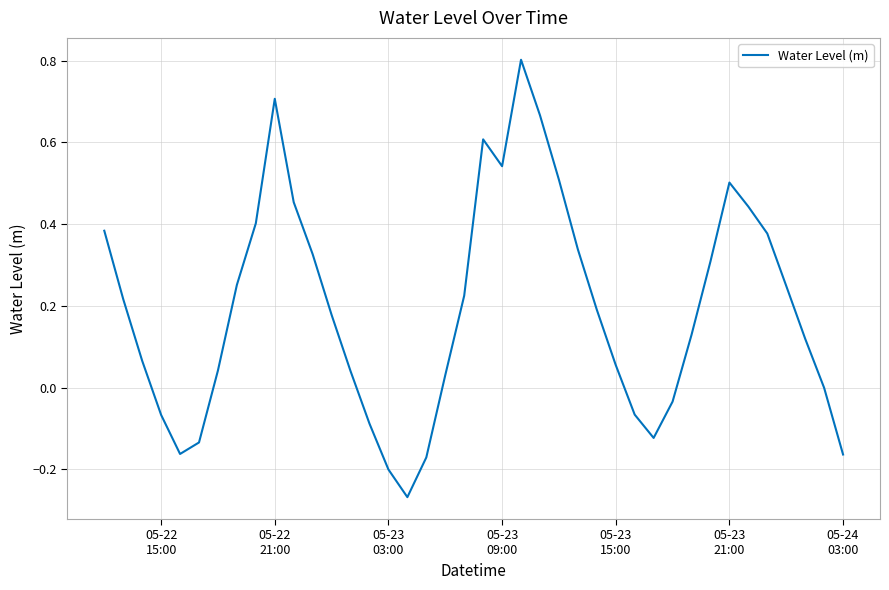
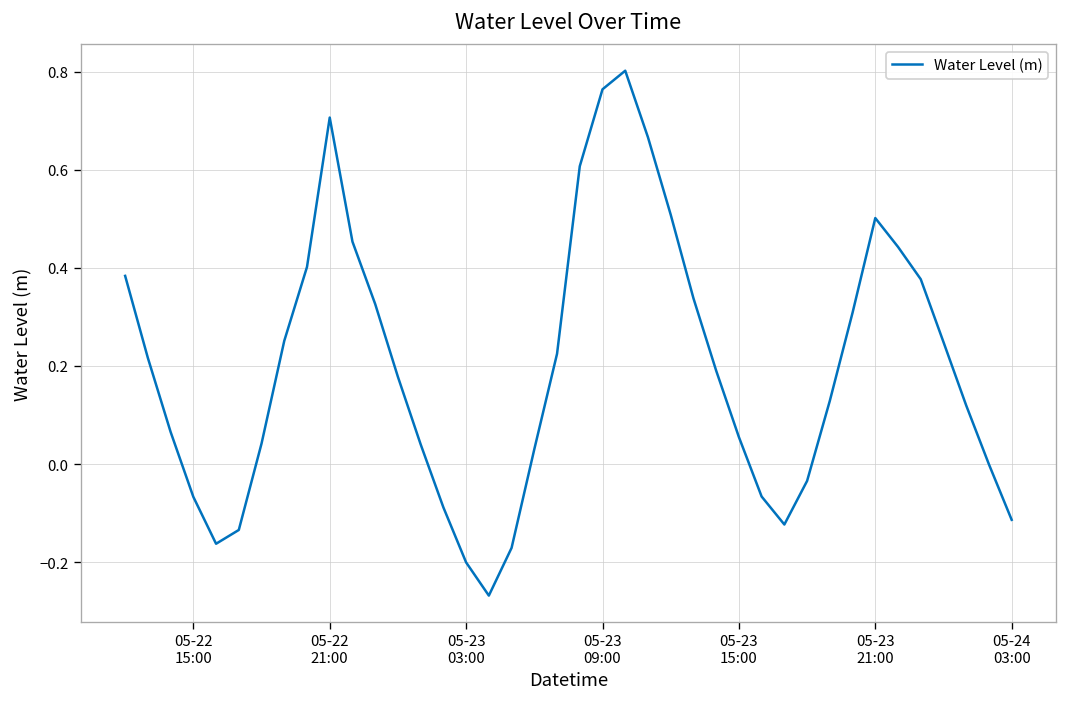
  {
    "05-22 15:00": -0.07,
    "05-22 21:00": 0.71,
    "05-23 03:00": -0.20,
-   "05-23 09:00": 0.54,
+   "05-23 09:00": 0.76,
    "05-23 15:00": 0.05,
    "05-23 21:00": 0.50,
-   "05-24 03:00": -0.16
+   "05-24 03:00": -0.11
  }
